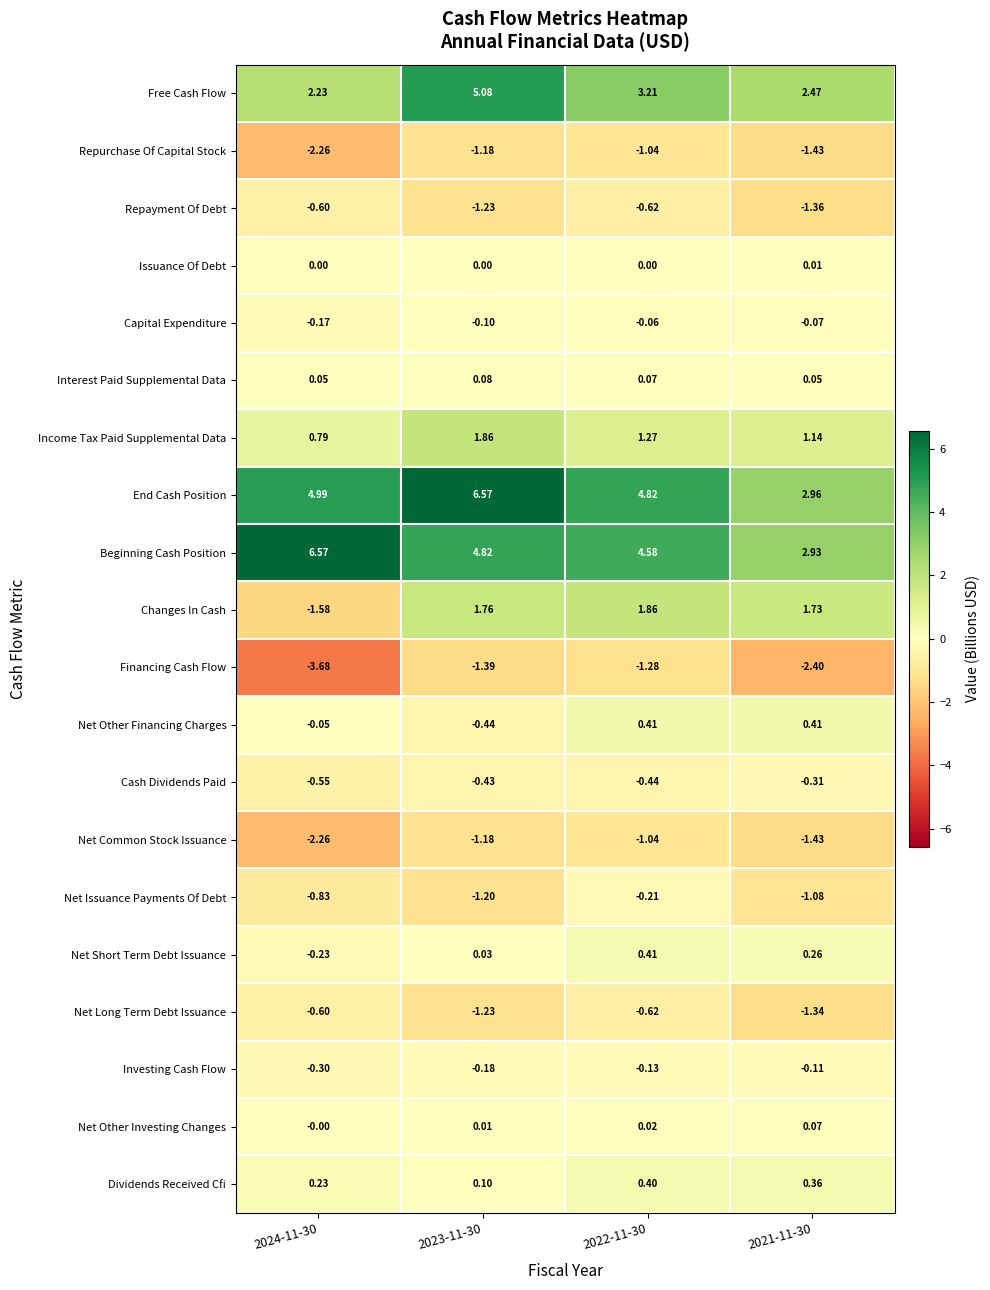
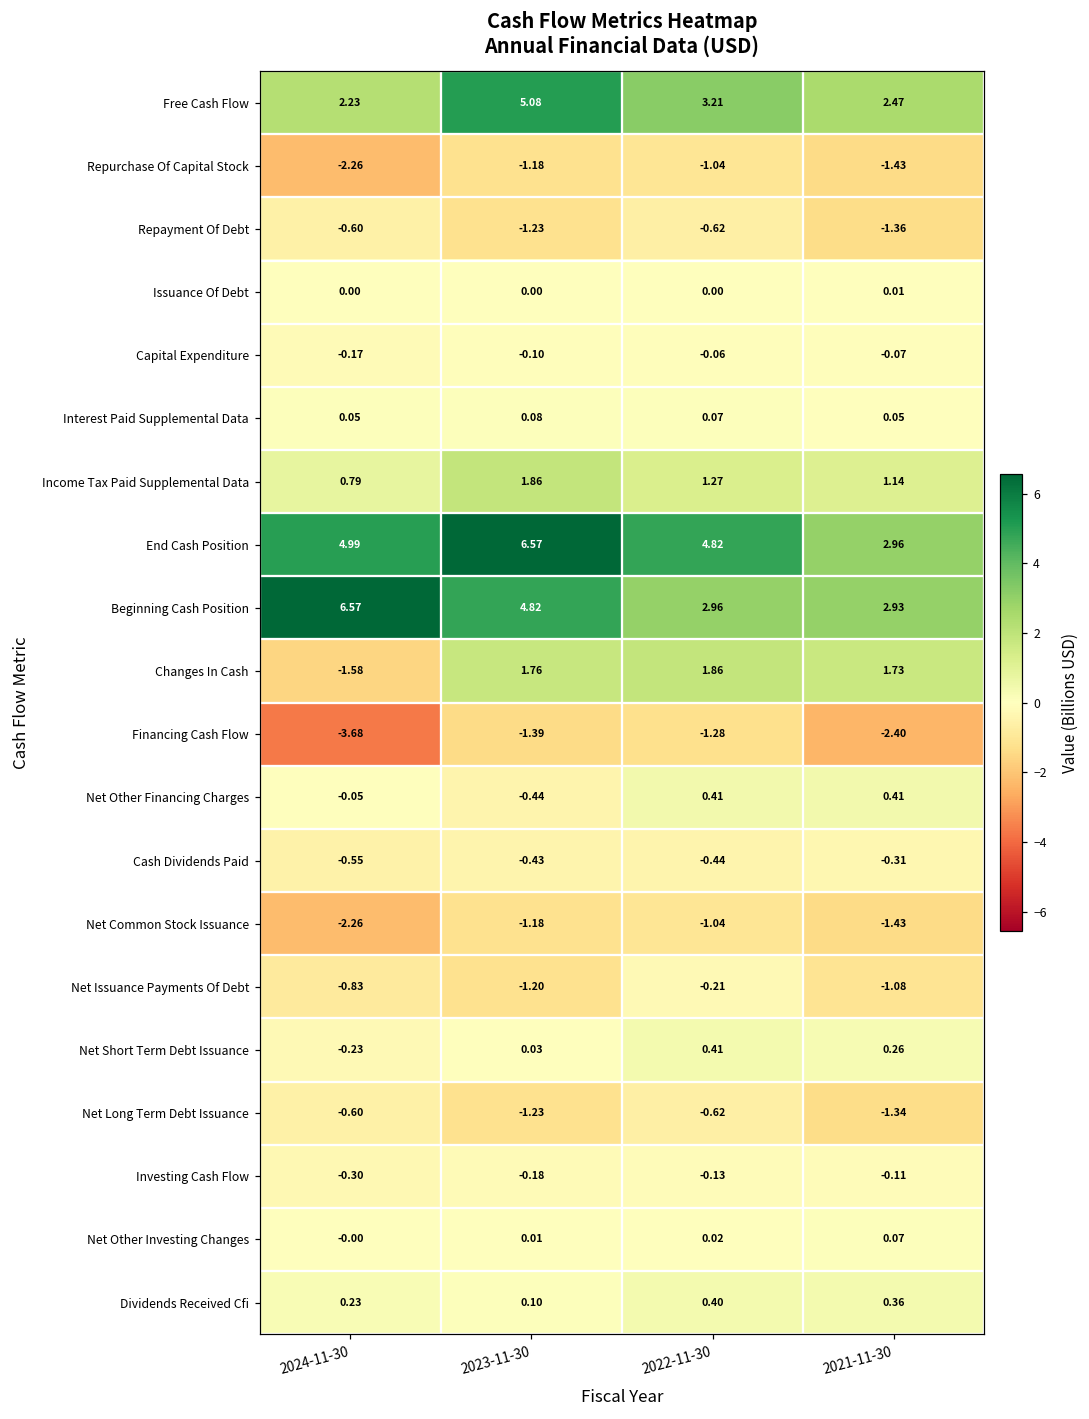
  {
    "Free Cash Flow": {
      "2024-11-30": 2.23,
      "2023-11-30": 5.08,
      "2022-11-30": 3.21,
      "2021-11-30": 2.47
    },
    "Repurchase Of Capital Stock": {
      "2024-11-30": -2.26,
      "2023-11-30": -1.18,
      "2022-11-30": -1.04,
      "2021-11-30": -1.43
    },
    "Repayment Of Debt": {
      "2024-11-30": -0.60,
      "2023-11-30": -1.23,
      "2022-11-30": -0.62,
      "2021-11-30": -1.36
    },
    "Issuance Of Debt": {
      "2024-11-30": 0.00,
      "2023-11-30": 0.00,
      "2022-11-30": 0.00,
      "2021-11-30": 0.01
    },
    "Capital Expenditure": {
      "2024-11-30": -0.17,
      "2023-11-30": -0.10,
      "2022-11-30": -0.06,
      "2021-11-30": -0.07
    },
    "Interest Paid Supplemental Data": {
      "2024-11-30": 0.05,
      "2023-11-30": 0.08,
      "2022-11-30": 0.07,
      "2021-11-30": 0.05
    },
    "Income Tax Paid Supplemental Data": {
      "2024-11-30": 0.79,
      "2023-11-30": 1.86,
      "2022-11-30": 1.27,
      "2021-11-30": 1.14
    },
    "End Cash Position": {
      "2024-11-30": 4.99,
      "2023-11-30": 6.57,
      "2022-11-30": 4.82,
      "2021-11-30": 2.96
    },
    "Beginning Cash Position": {
      "2024-11-30": 6.57,
      "2023-11-30": 4.82,
-     "2022-11-30": 4.58,
+     "2022-11-30": 2.96,
      "2021-11-30": 2.93
    },
    "Changes In Cash": {
      "2024-11-30": -1.58,
      "2023-11-30": 1.76,
      "2022-11-30": 1.86,
      "2021-11-30": 1.73
    },
    "Financing Cash Flow": {
      "2024-11-30": -3.68,
      "2023-11-30": -1.39,
      "2022-11-30": -1.28,
      "2021-11-30": -2.40
    },
    "Net Other Financing Charges": {
      "2024-11-30": -0.05,
      "2023-11-30": -0.44,
      "2022-11-30": 0.41,
      "2021-11-30": 0.41
    },
    "Cash Dividends Paid": {
      "2024-11-30": -0.55,
      "2023-11-30": -0.43,
      "2022-11-30": -0.44,
      "2021-11-30": -0.31
    },
    "Net Common Stock Issuance": {
      "2024-11-30": -2.26,
      "2023-11-30": -1.18,
      "2022-11-30": -1.04,
      "2021-11-30": -1.43
    },
    "Net Issuance Payments Of Debt": {
      "2024-11-30": -0.83,
      "2023-11-30": -1.20,
      "2022-11-30": -0.21,
      "2021-11-30": -1.08
    },
    "Net Short Term Debt Issuance": {
      "2024-11-30": -0.23,
      "2023-11-30": 0.03,
      "2022-11-30": 0.41,
      "2021-11-30": 0.26
    },
    "Net Long Term Debt Issuance": {
      "2024-11-30": -0.60,
      "2023-11-30": -1.23,
      "2022-11-30": -0.62,
      "2021-11-30": -1.34
    },
    "Investing Cash Flow": {
      "2024-11-30": -0.30,
      "2023-11-30": -0.18,
      "2022-11-30": -0.13,
      "2021-11-30": -0.11
    },
    "Net Other Investing Changes": {
      "2024-11-30": -0.00,
      "2023-11-30": 0.01,
      "2022-11-30": 0.02,
      "2021-11-30": 0.07
    },
    "Dividends Received Cfi": {
      "2024-11-30": 0.23,
      "2023-11-30": 0.10,
      "2022-11-30": 0.40,
      "2021-11-30": 0.36
    }
  }
